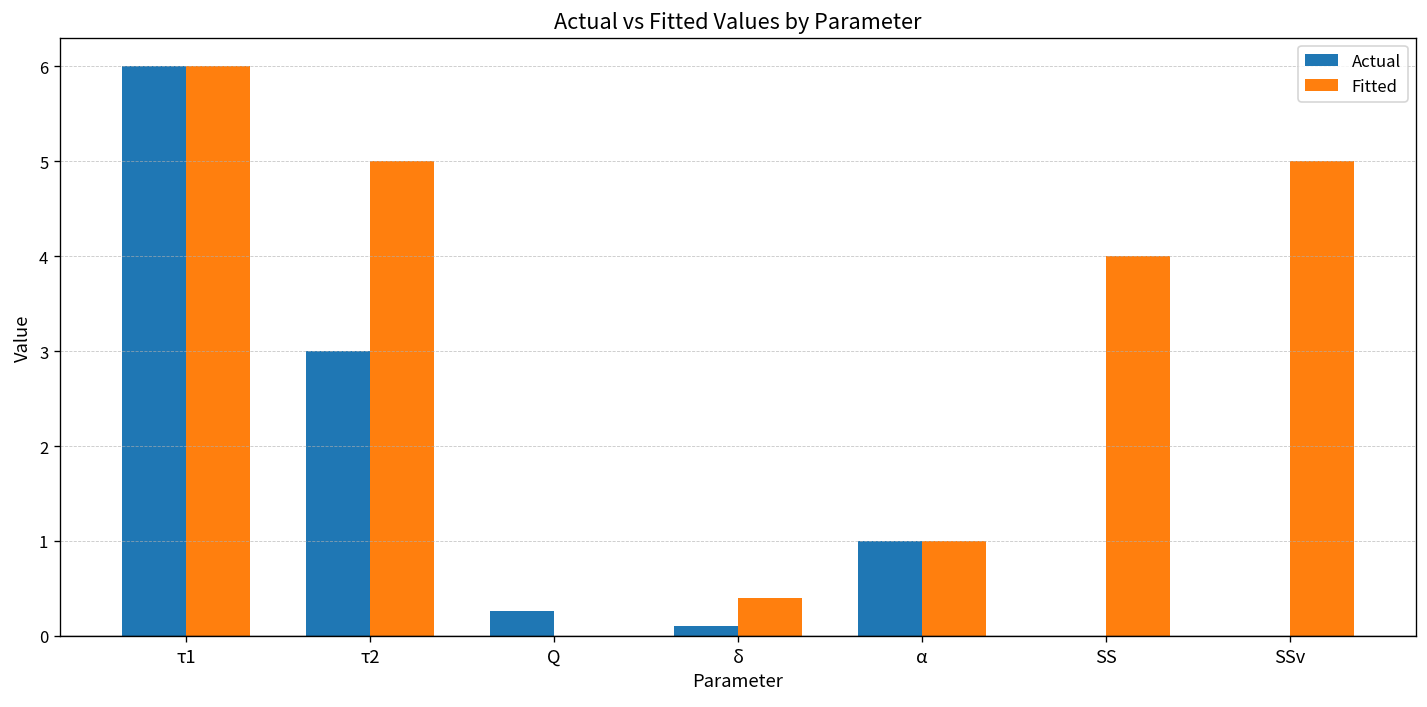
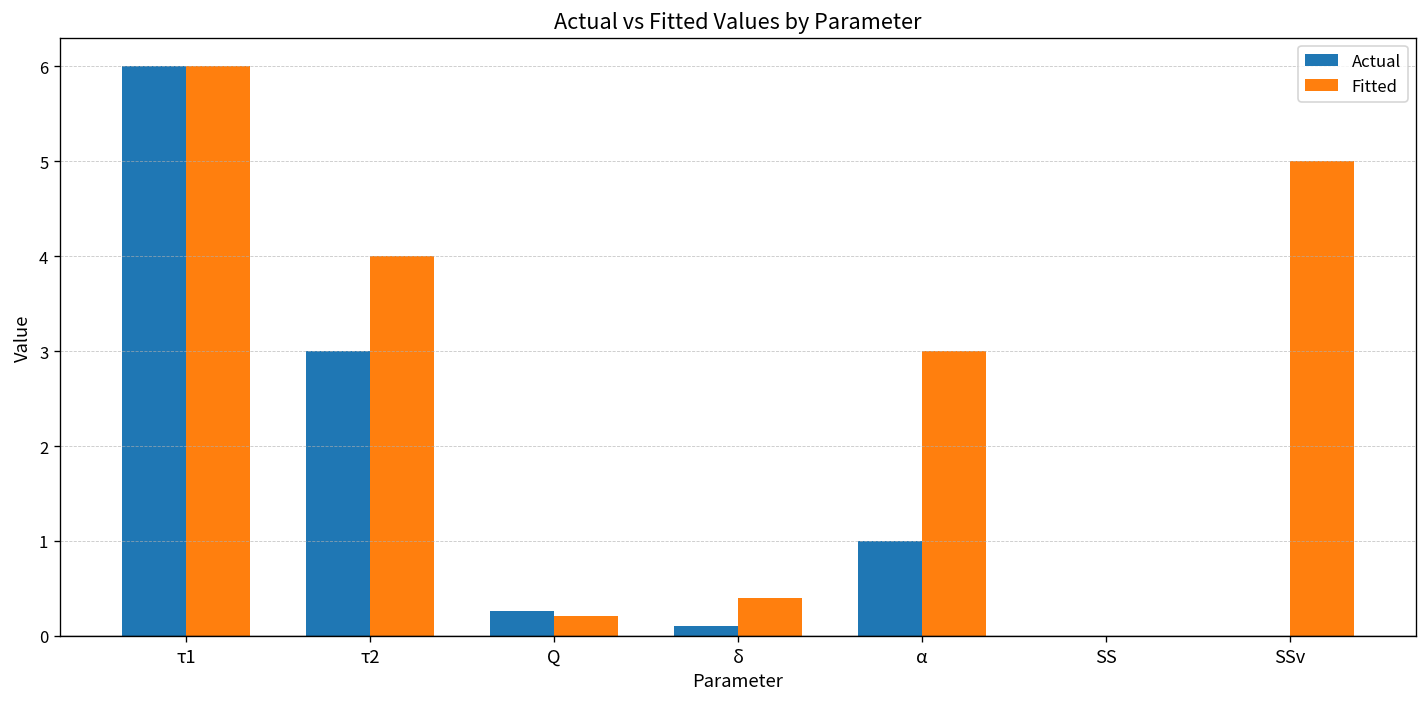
  {
    "Actual": {
      "τ1": 6.0,
      "τ2": 3.0,
      "Q": 0.3,
      "δ": 0.1,
      "α": 1.0,
      "SS": 0.0,
      "SSv": 0.0
    },
    "Fitted": {
      "τ1": 6.0,
-     "τ2": 5,
-     "Q": 0.0,
+     "τ2": 4,
+     "Q": 0.2,
      "δ": 0.4,
-     "α": 1,
-     "SS": 4,
+     "α": 3,
+     "SS": 0,
      "SSv": 5.0
    }
  }
